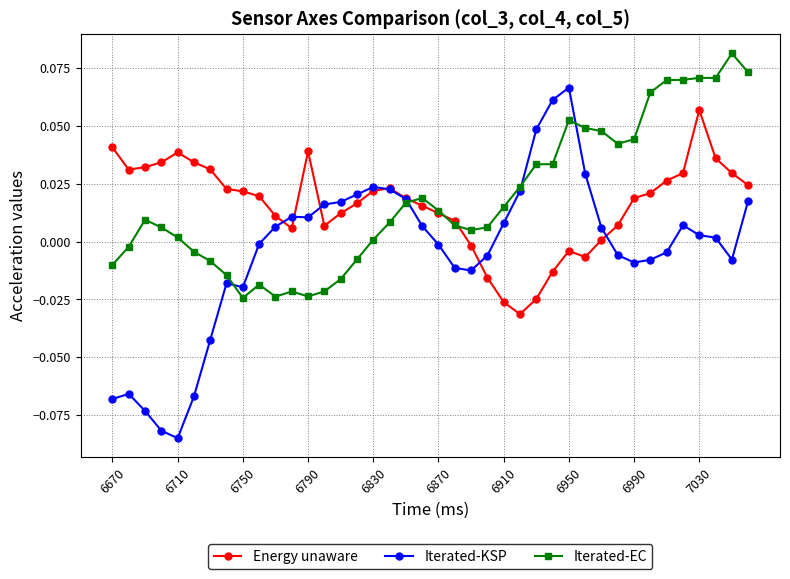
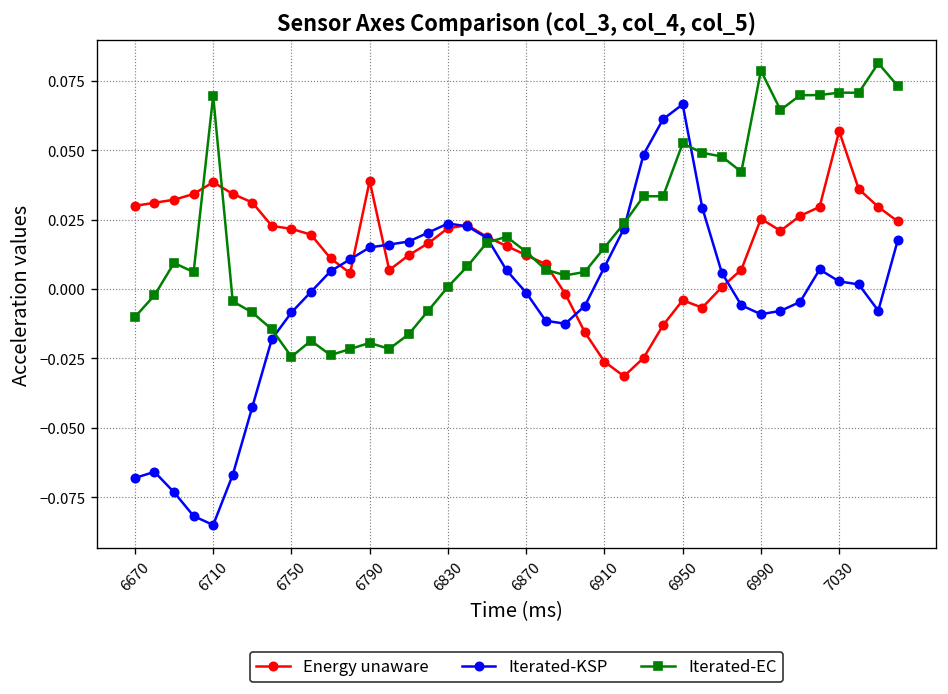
  {
    "Energy unaware": {
-     "6670": 0.041,
+     "6670": 0.030,
      "6710": 0.038,
      "6750": 0.022,
      "6790": 0.039,
      "6830": 0.022,
      "6870": 0.012,
      "6910": -0.026,
      "6950": -0.004,
-     "6990": 0.019,
+     "6990": 0.025,
      "7030": 0.057
    },
    "Iterated-KSP": {
      "6670": -0.068,
      "6710": -0.085,
-     "6750": -0.020,
-     "6790": 0.010,
+     "6750": -0.008,
+     "6790": 0.015,
      "6830": 0.024,
      "6870": -0.001,
      "6910": 0.008,
      "6950": 0.066,
      "6990": -0.009,
      "7030": 0.003
    },
    "Iterated-EC": {
      "6670": -0.010,
-     "6710": 0.002,
+     "6710": 0.070,
      "6750": -0.024,
-     "6790": -0.024,
+     "6790": -0.019,
      "6830": 0.001,
      "6870": 0.013,
      "6910": 0.015,
      "6950": 0.052,
-     "6990": 0.044,
+     "6990": 0.079,
      "7030": 0.071
    }
  }
